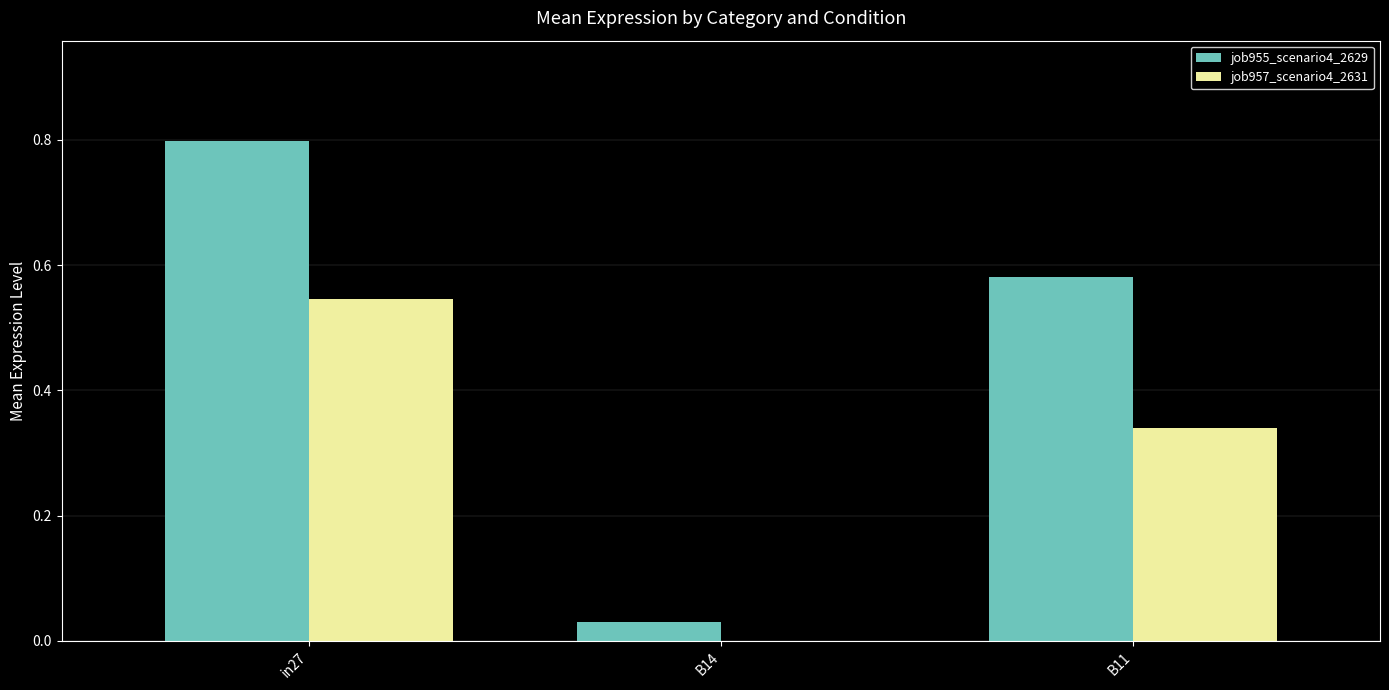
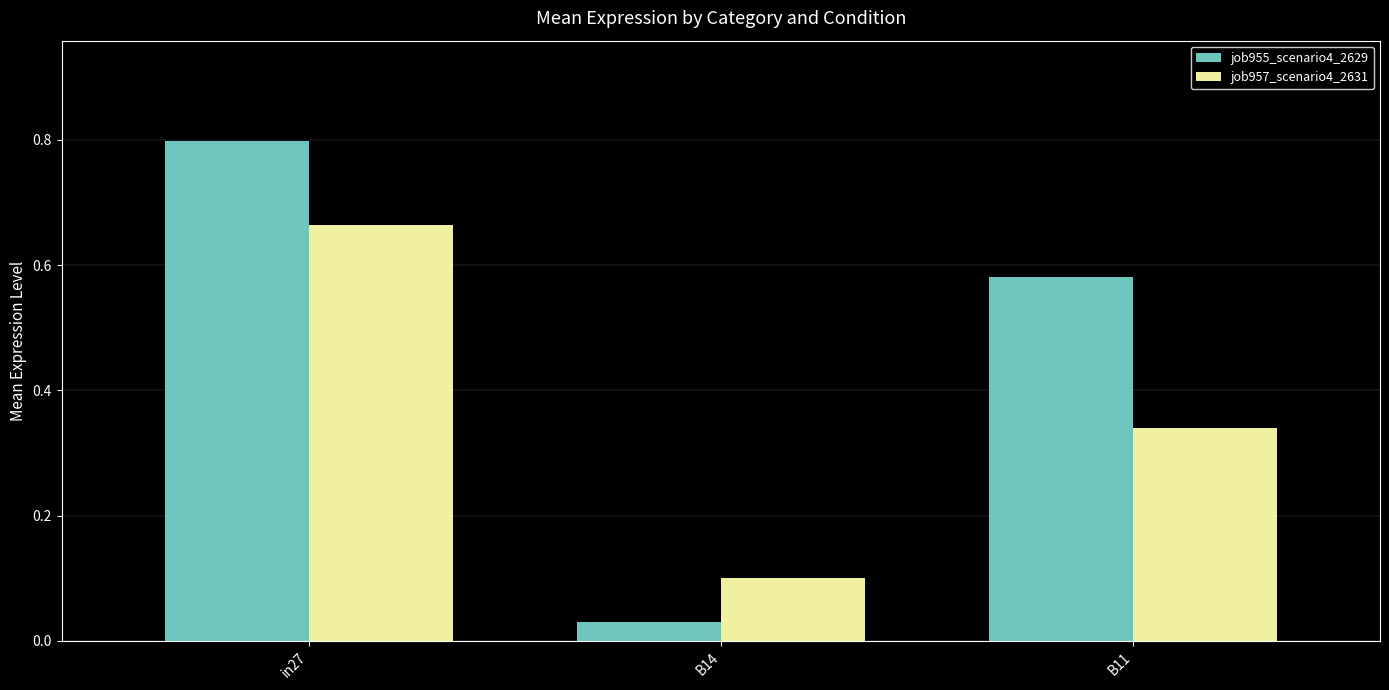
  {
    "job955_scenario4_2629": {
      "in27": 0.80,
      "B14": 0.03,
      "B11": 0.58
    },
    "job957_scenario4_2631": {
-     "in27": 0.55,
-     "B14": 0.0,
+     "in27": 0.66,
+     "B14": 0.1,
      "B11": 0.34
    }
  }
